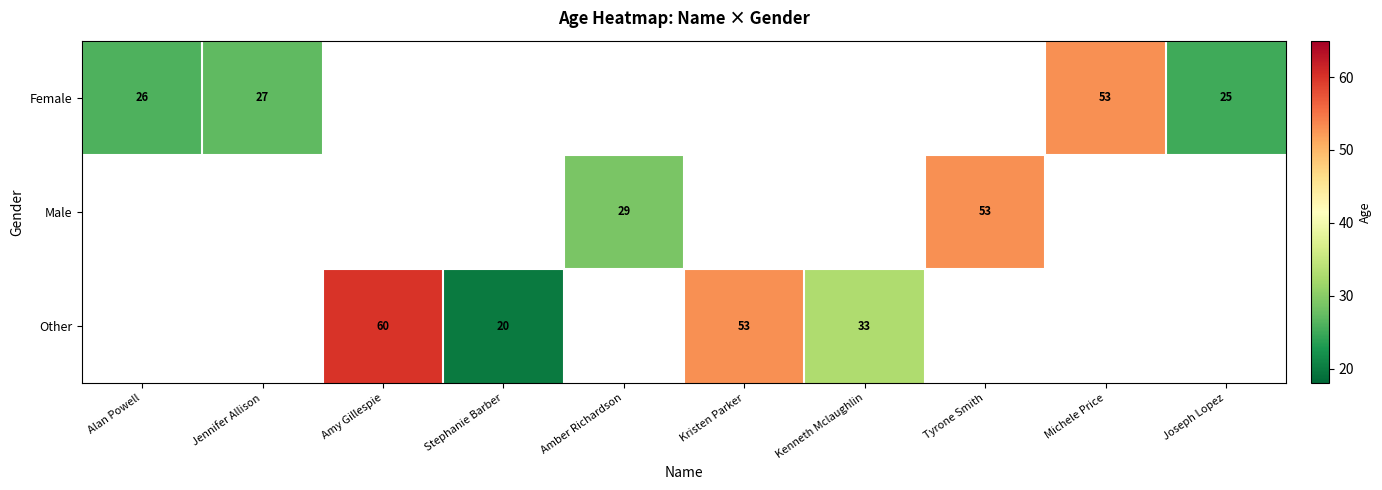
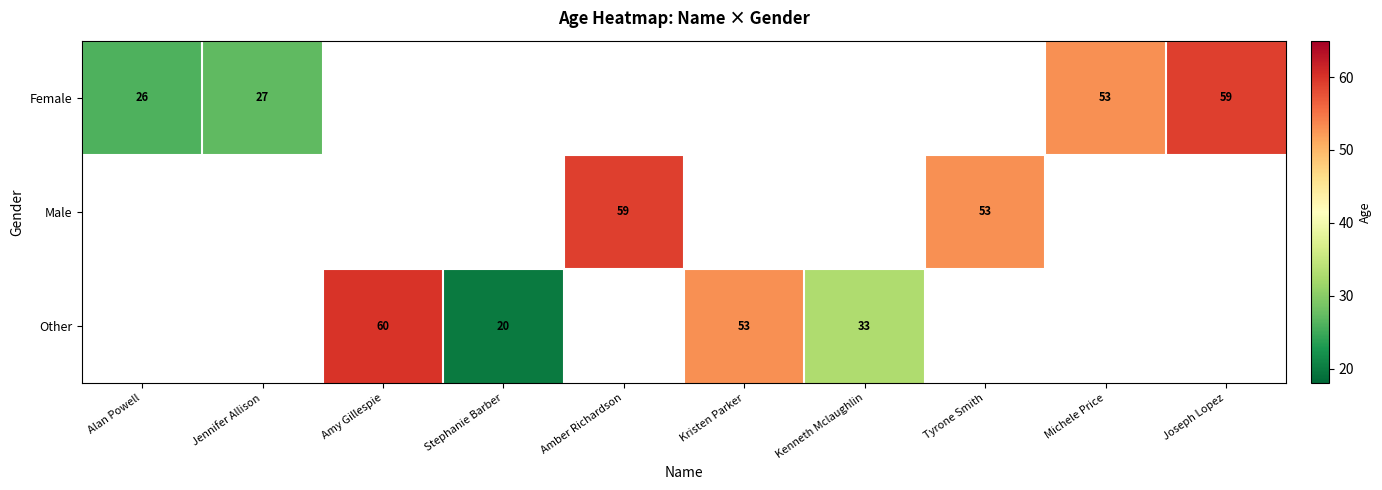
  {
    "Female": {
      "Alan Powell": 26,
      "Jennifer Allison": 27,
      "Michele Price": 53,
-     "Joseph Lopez": 25
+     "Joseph Lopez": 59
    },
    "Male": {
-     "Amber Richardson": 29,
+     "Amber Richardson": 59,
      "Tyrone Smith": 53
    },
    "Other": {
      "Amy Gillespie": 60,
      "Stephanie Barber": 20,
      "Kristen Parker": 53,
      "Kenneth Mclaughlin": 33
    }
  }
